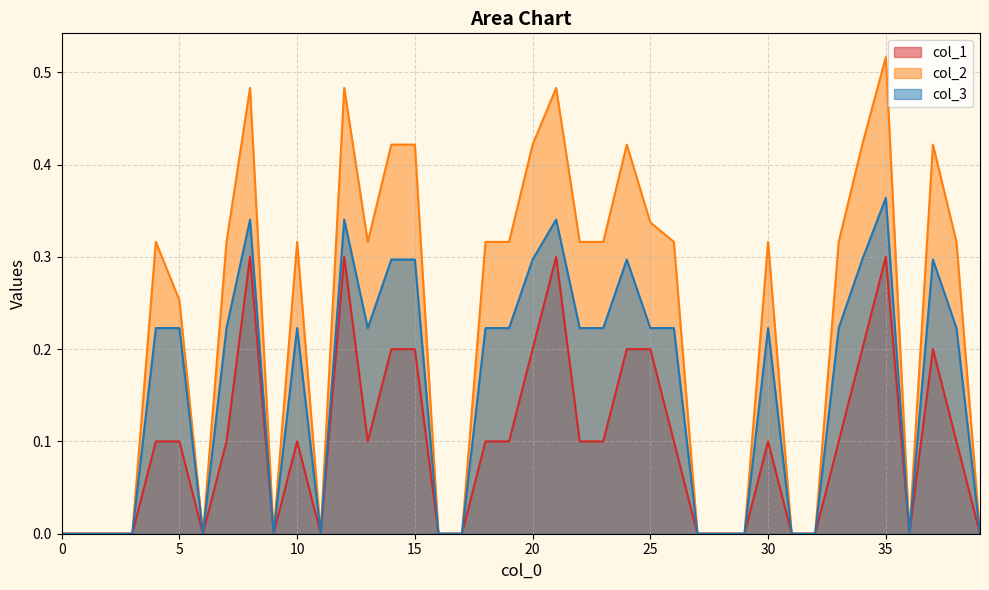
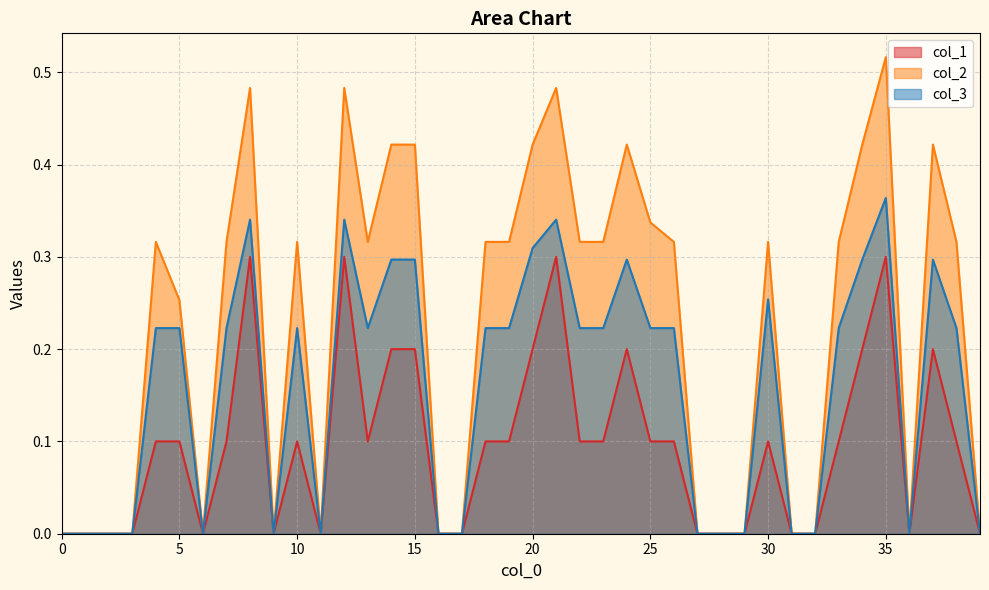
  {
    "col_1": {
      "5": 0.1,
      "10": 0.1,
      "15": 0.2,
      "20": 0.2,
-     "25": 0.2,
+     "25": 0.1,
      "30": 0.1,
      "35": 0.3
    },
    "col_2": {
      "5": 0.25,
      "10": 0.32,
      "15": 0.42,
      "20": 0.42,
      "25": 0.34,
      "30": 0.32,
      "35": 0.52
    },
    "col_3": {
      "5": 0.22,
      "10": 0.22,
      "15": 0.30,
-     "20": 0.30,
+     "20": 0.31,
      "25": 0.22,
-     "30": 0.22,
+     "30": 0.25,
      "35": 0.36
    }
  }
